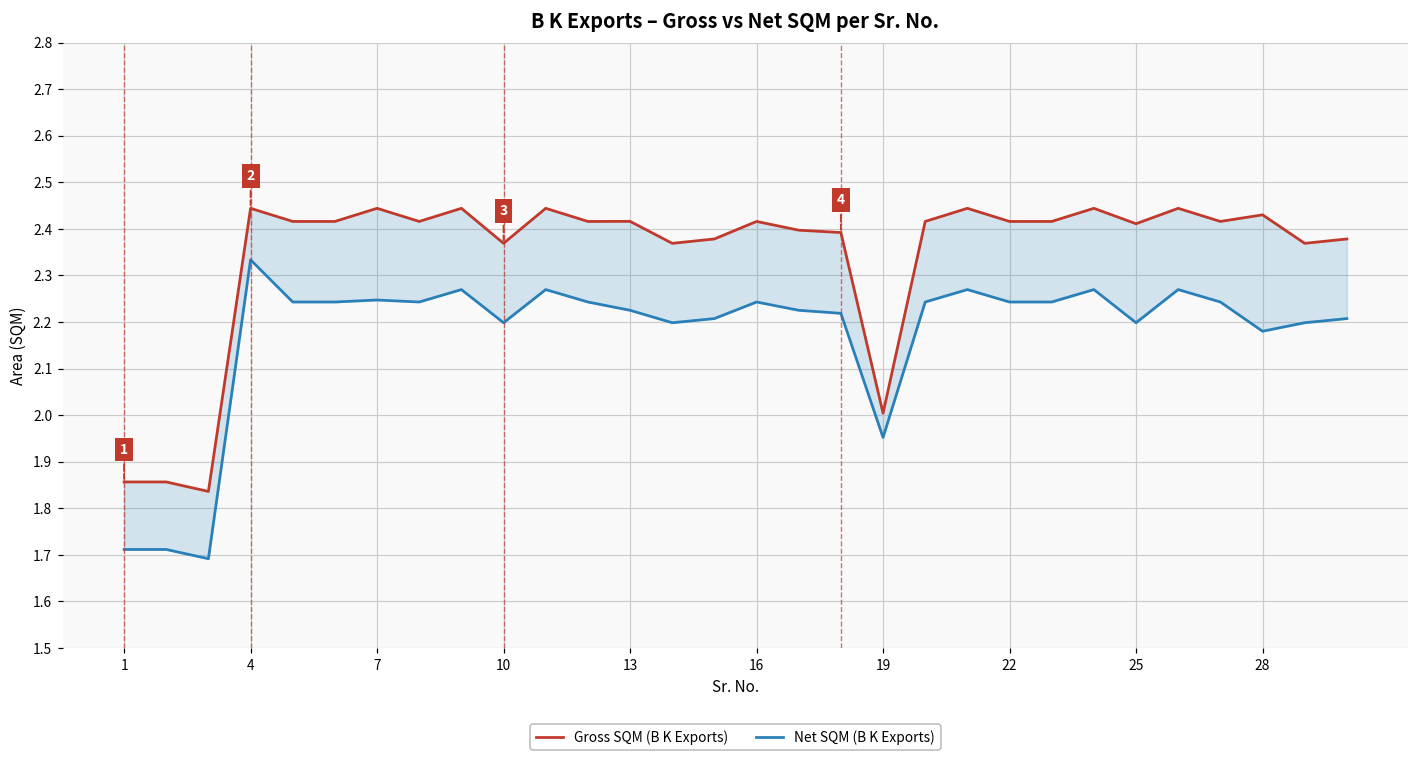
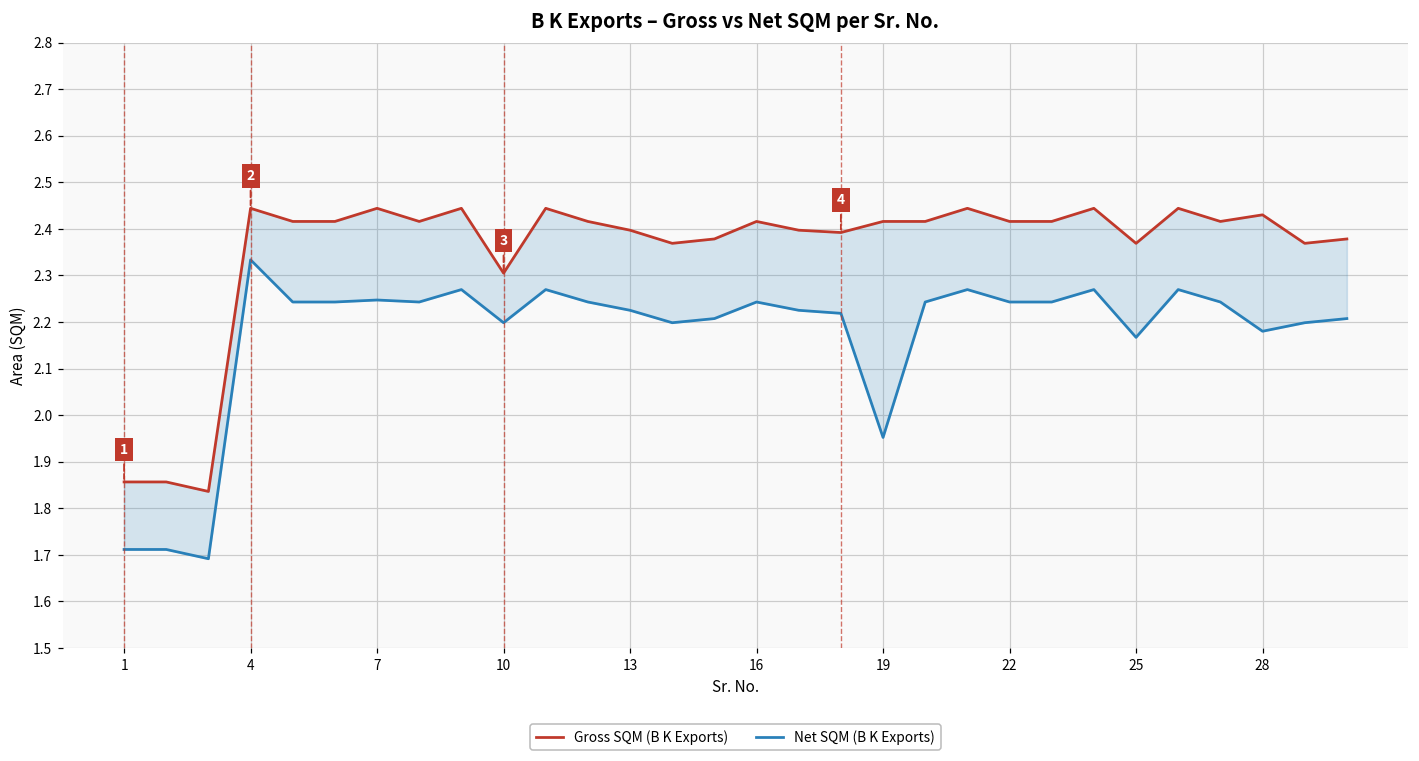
  {
    "Gross SQM (B K Exports)": {
      "7": 2.44,
-     "10": 2.37,
-     "13": 2.42,
+     "10": 2.30,
+     "13": 2.40,
      "16": 2.42,
-     "19": 2.00,
+     "19": 2.42,
      "22": 2.42,
-     "25": 2.41,
+     "25": 2.37,
      "28": 2.43
    },
    "Net SQM (B K Exports)": {
      "1": 1.71,
      "4": 2.33,
      "7": 2.25,
      "10": 2.20,
      "13": 2.23,
      "16": 2.24,
      "19": 1.95,
      "22": 2.24,
-     "25": 2.20,
+     "25": 2.17,
      "28": 2.18
    }
  }
